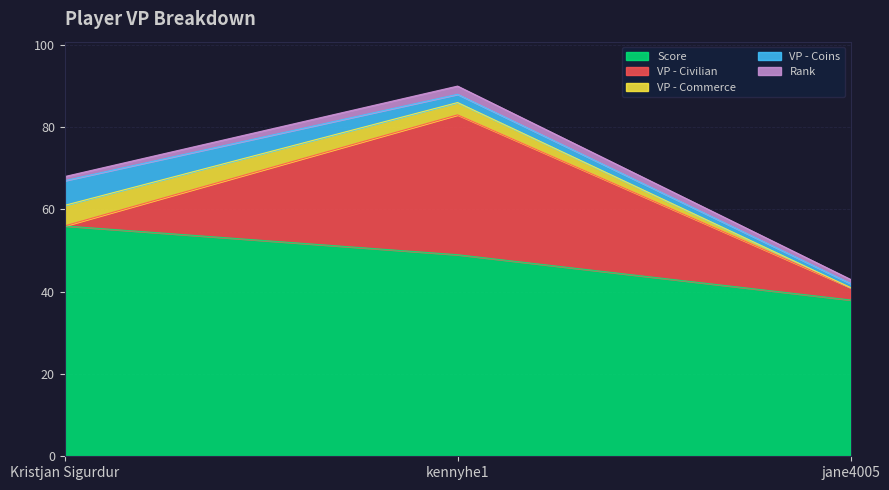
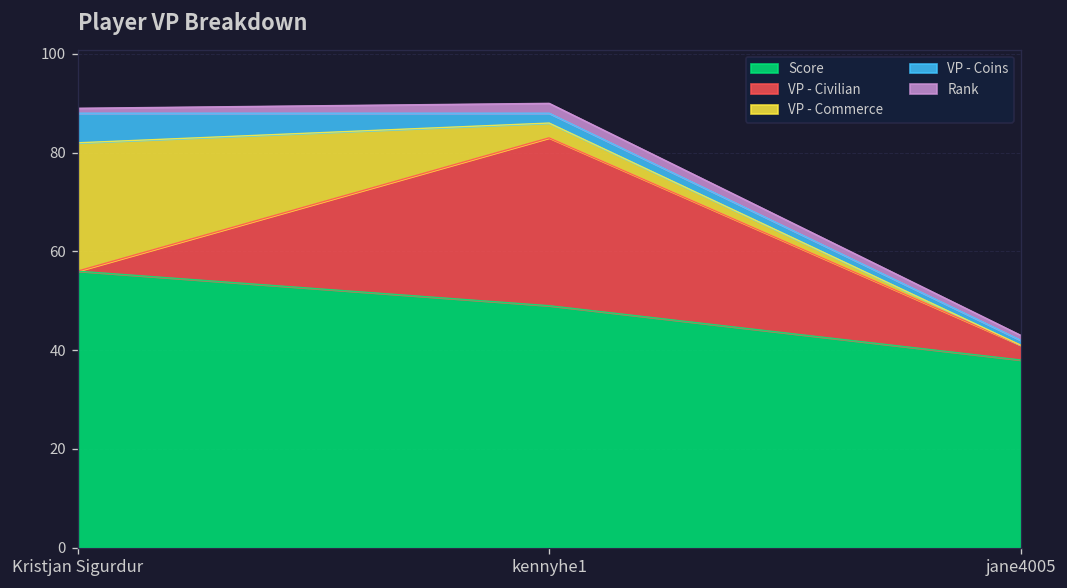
  {
    "Score": {
      "kennyhe1": 49,
      "jane4005": 38
    },
    "VP - Civilian": {
      "kennyhe1": 34
    },
    "VP - Commerce": {
-     "Kristjan Sigurdur": 5,
+     "Kristjan Sigurdur": 26,
      "kennyhe1": 3
    },
    "VP - Coins": {
      "Kristjan Sigurdur": 6,
      "kennyhe1": 2,
      "jane4005": 1
    },
    "Rank": {
      "Kristjan Sigurdur": 1,
      "kennyhe1": 2,
      "jane4005": 1
    }
  }
